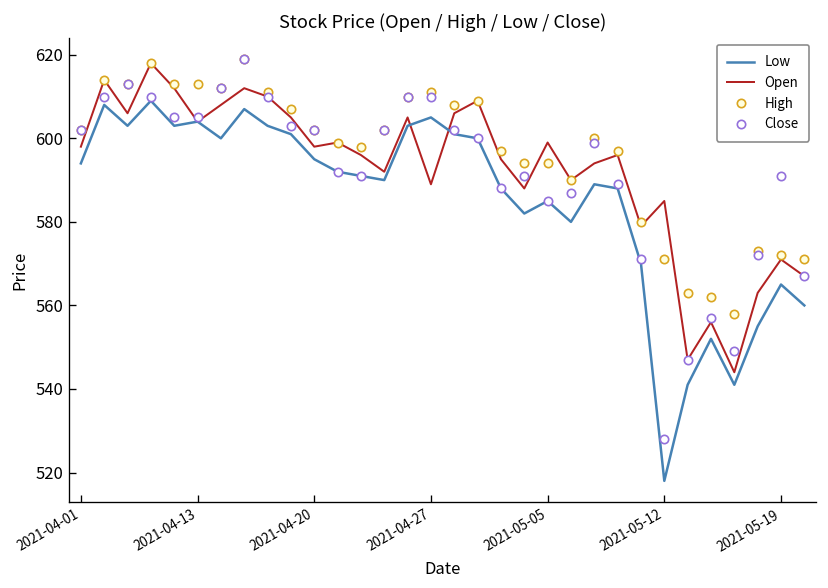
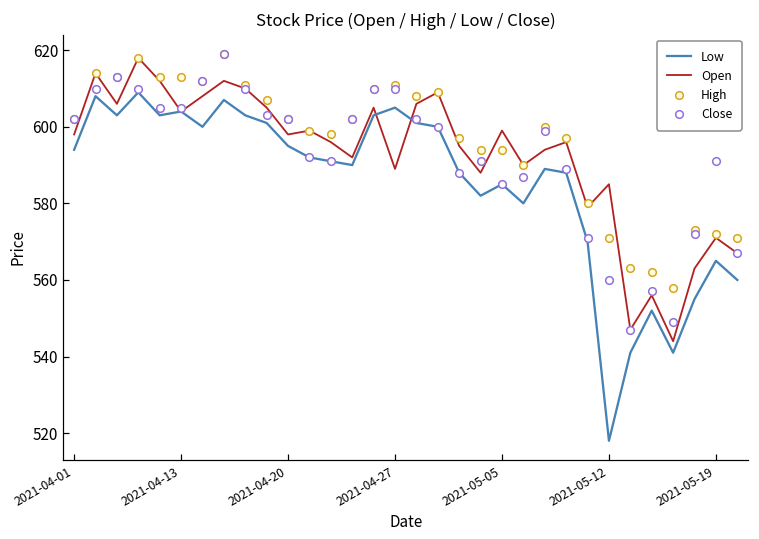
  {
    "Open": {
      "2021-04-01": 598,
      "2021-04-20": 598,
      "2021-04-27": 589,
      "2021-05-05": 599,
      "2021-05-12": 585,
      "2021-05-19": 571
    },
    "Close": {
      "2021-04-13": 605,
      "2021-04-27": 610,
-     "2021-05-12": 528,
+     "2021-05-12": 560,
      "2021-05-19": 591
    }
  }
